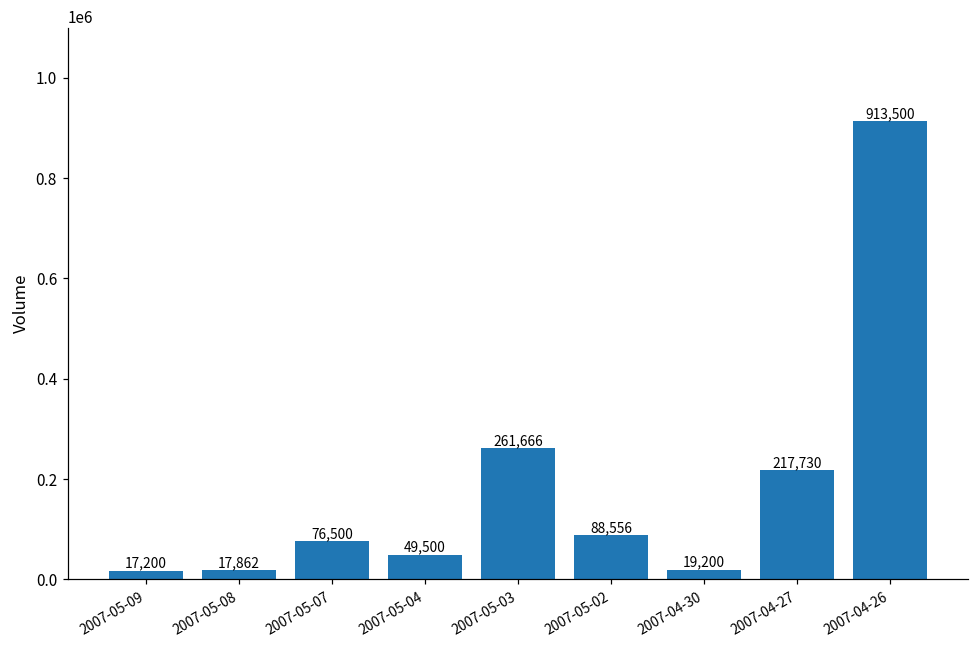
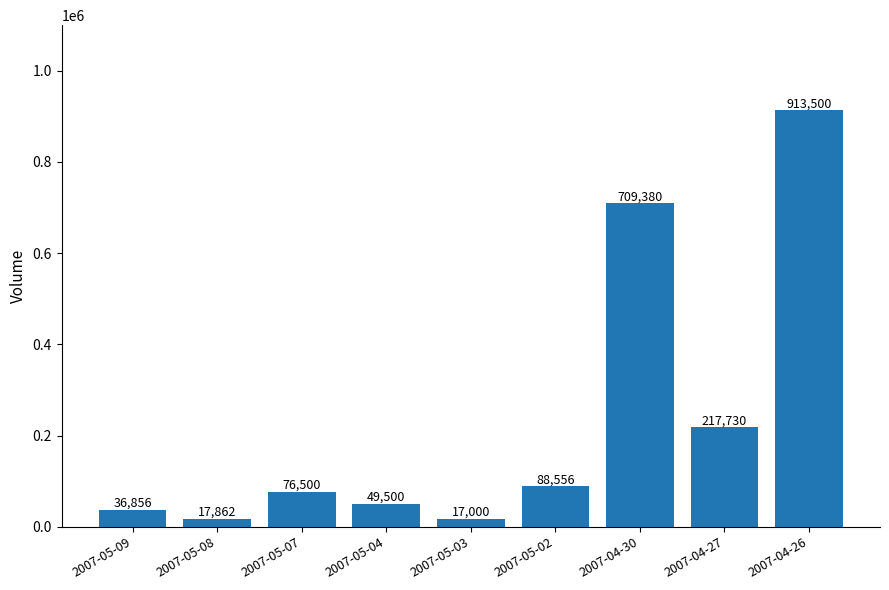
  {
-   "2007-05-09": "17,200",
+   "2007-05-09": "36,856",
    "2007-05-08": "17,862",
    "2007-05-07": "76,500",
    "2007-05-04": "49,500",
-   "2007-05-03": "261,666",
+   "2007-05-03": "17,000",
    "2007-05-02": "88,556",
-   "2007-04-30": "19,200",
+   "2007-04-30": "709,380",
    "2007-04-27": "217,730",
    "2007-04-26": "913,500"
  }
